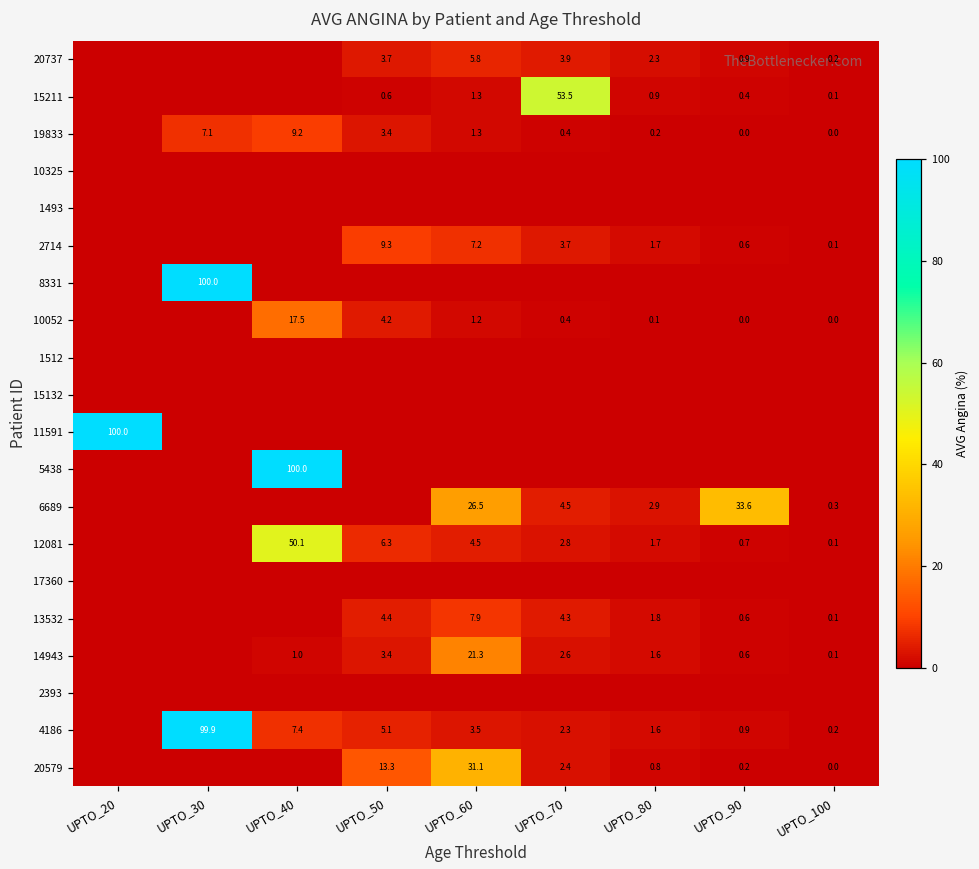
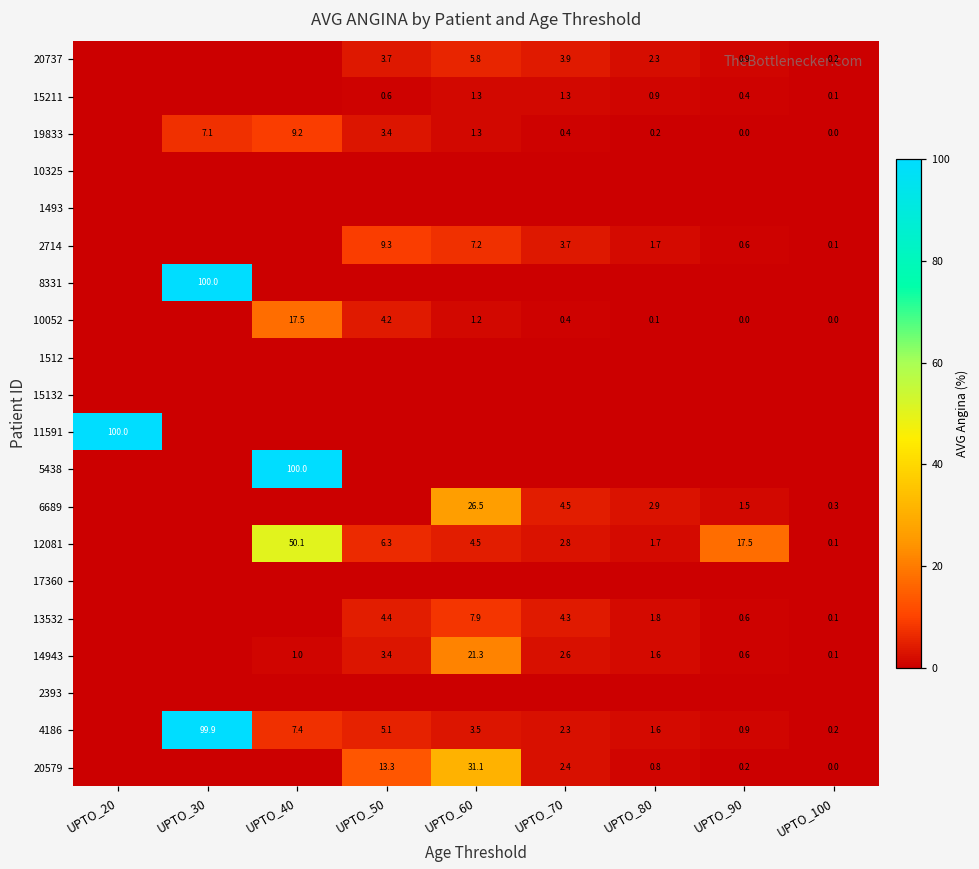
  {
    "20737": {
      "UPTO_50": 3.7,
      "UPTO_60": 5.8,
      "UPTO_70": 3.9,
      "UPTO_80": 2.3
    },
    "15211": {
      "UPTO_50": 0.6,
      "UPTO_60": 1.3,
-     "UPTO_70": 53.5,
+     "UPTO_70": 1.3,
      "UPTO_80": 0.9,
      "UPTO_90": 0.4,
      "UPTO_100": 0.1
    },
    "19833": {
      "UPTO_30": 7.1,
      "UPTO_40": 9.2,
      "UPTO_50": 3.4,
      "UPTO_60": 1.3,
      "UPTO_70": 0.4,
      "UPTO_80": 0.2,
      "UPTO_90": 0.0,
      "UPTO_100": 0.0
    },
    "2714": {
      "UPTO_50": 9.3,
      "UPTO_60": 7.2,
      "UPTO_70": 3.7,
      "UPTO_80": 1.7,
      "UPTO_90": 0.6,
      "UPTO_100": 0.1
    },
    "8331": {
      "UPTO_30": 100.0
    },
    "10052": {
      "UPTO_40": 17.5,
      "UPTO_50": 4.2,
      "UPTO_60": 1.2,
      "UPTO_70": 0.4,
      "UPTO_80": 0.1,
      "UPTO_90": 0.0,
      "UPTO_100": 0.0
    },
    "11591": {
      "UPTO_20": 100.0
    },
    "5438": {
      "UPTO_40": 100.0
    },
    "6689": {
      "UPTO_60": 26.5,
      "UPTO_70": 4.5,
      "UPTO_80": 2.9,
-     "UPTO_90": 33.6,
+     "UPTO_90": 1.5,
      "UPTO_100": 0.3
    },
    "12081": {
      "UPTO_40": 50.1,
      "UPTO_50": 6.3,
      "UPTO_60": 4.5,
      "UPTO_70": 2.8,
      "UPTO_80": 1.7,
-     "UPTO_90": 0.7,
+     "UPTO_90": 17.5,
      "UPTO_100": 0.1
    },
    "13532": {
      "UPTO_50": 4.4,
      "UPTO_60": 7.9,
      "UPTO_70": 4.3,
      "UPTO_80": 1.8,
      "UPTO_90": 0.6,
      "UPTO_100": 0.1
    },
    "14943": {
      "UPTO_40": 1.0,
      "UPTO_50": 3.4,
      "UPTO_60": 21.3,
      "UPTO_70": 2.6,
      "UPTO_80": 1.6,
      "UPTO_90": 0.6,
      "UPTO_100": 0.1
    },
    "4186": {
      "UPTO_30": 99.9,
      "UPTO_40": 7.4,
      "UPTO_50": 5.1,
      "UPTO_60": 3.5,
      "UPTO_70": 2.3,
      "UPTO_80": 1.6,
      "UPTO_90": 0.9,
      "UPTO_100": 0.2
    },
    "20579": {
      "UPTO_50": 13.3,
      "UPTO_60": 31.1,
      "UPTO_70": 2.4,
      "UPTO_80": 0.8,
      "UPTO_90": 0.2,
      "UPTO_100": 0.0
    }
  }
